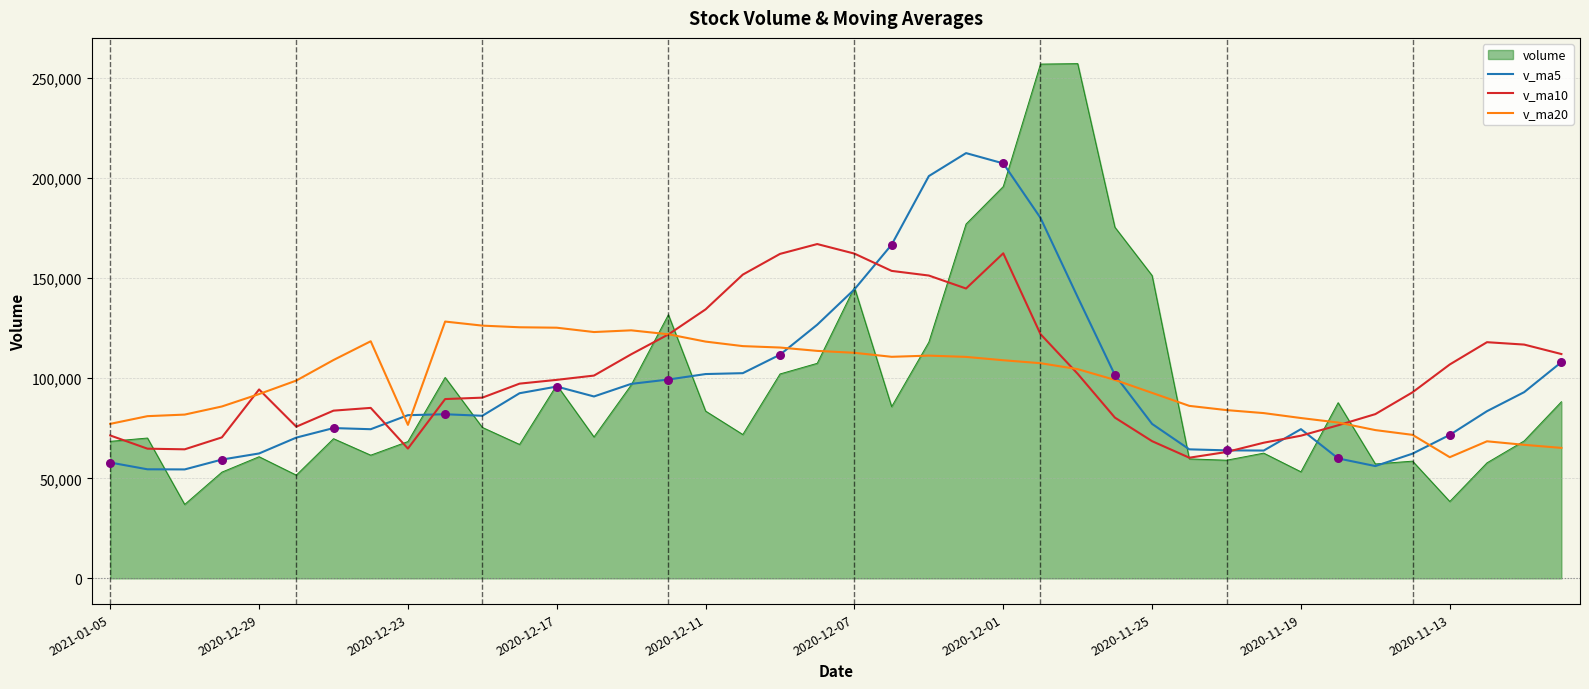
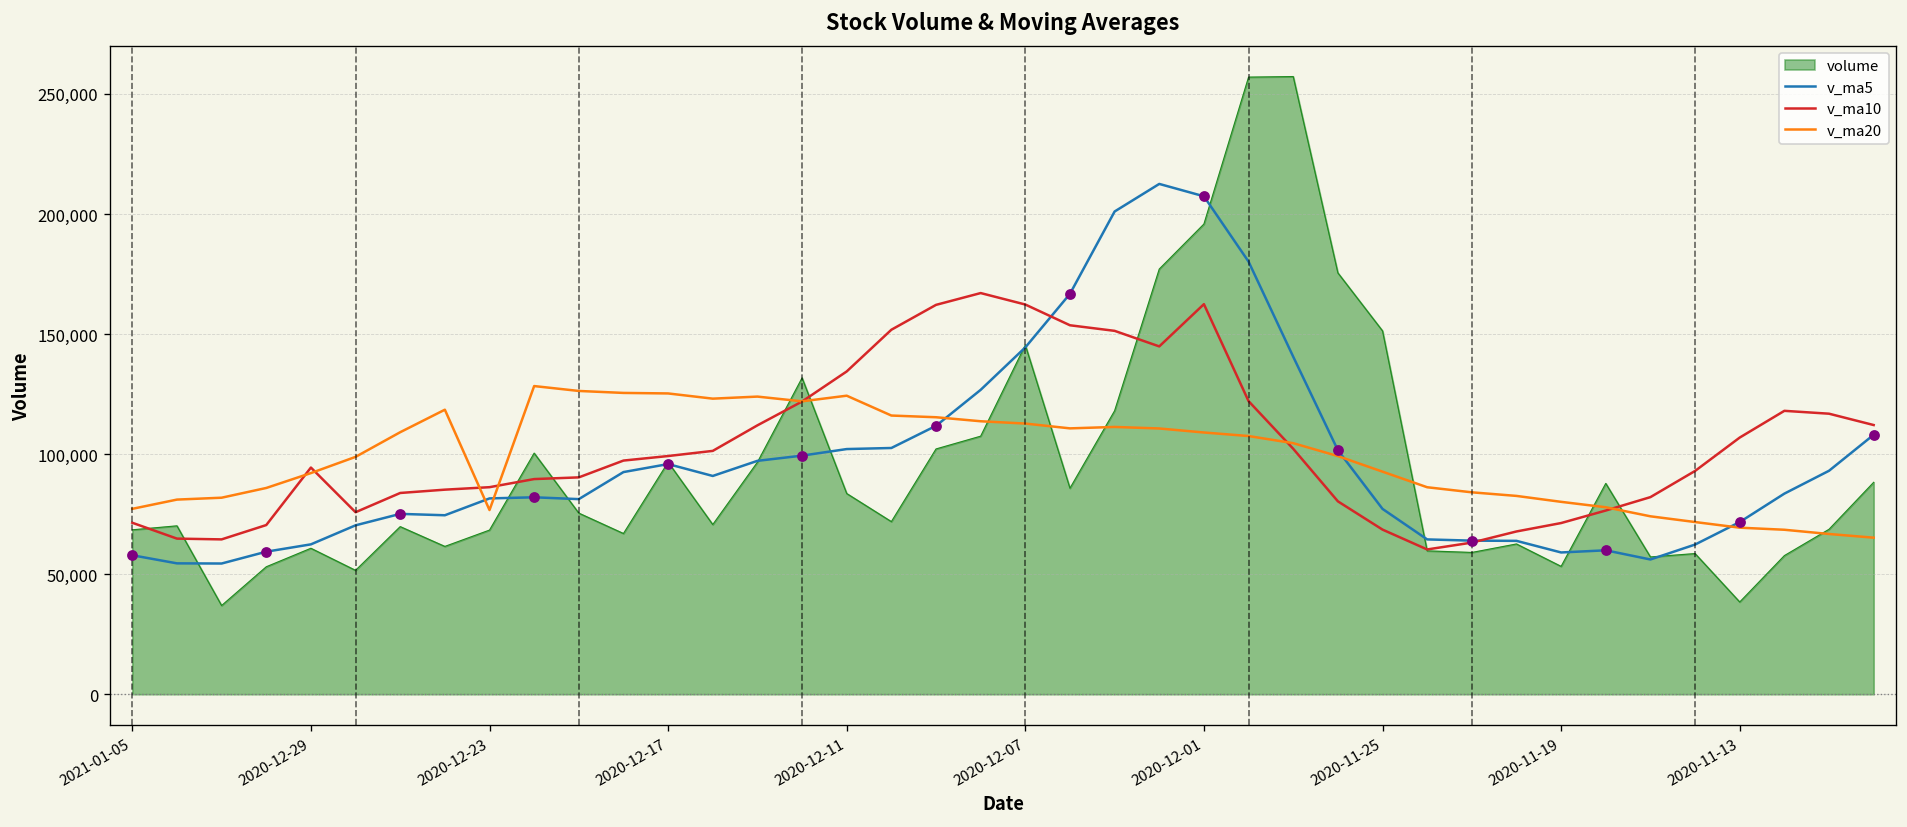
  {
    "volume": {
      "2021-01-05": "68,000",
      "2020-12-29": "61,000",
      "2020-12-23": "68,000",
      "2020-12-11": "84,000",
      "2020-12-01": "196,000",
      "2020-11-25": "151,000",
      "2020-11-19": "53,000",
      "2020-11-13": "38,000"
    },
    "v_ma5": {
      "2020-12-29": "62,000",
      "2020-12-23": "82,000",
      "2020-12-11": "102,000",
      "2020-11-25": "77,000",
-     "2020-11-19": "75,000"
+     "2020-11-19": "59,000"
    },
    "v_ma10": {
      "2021-01-05": "71,000",
      "2020-12-29": "94,000",
-     "2020-12-23": "65,000",
+     "2020-12-23": "86,000",
      "2020-12-17": "99,000",
      "2020-12-11": "134,000",
      "2020-12-07": "162,000",
      "2020-12-01": "162,000",
      "2020-11-25": "69,000",
      "2020-11-19": "71,000",
      "2020-11-13": "107,000"
    },
    "v_ma20": {
      "2021-01-05": "77,000",
      "2020-12-29": "92,000",
      "2020-12-23": "77,000",
      "2020-12-17": "125,000",
-     "2020-12-11": "118,000",
+     "2020-12-11": "124,000",
      "2020-12-07": "113,000",
      "2020-12-01": "109,000",
      "2020-11-25": "93,000",
      "2020-11-19": "80,000",
-     "2020-11-13": "61,000"
+     "2020-11-13": "69,000"
    }
  }
